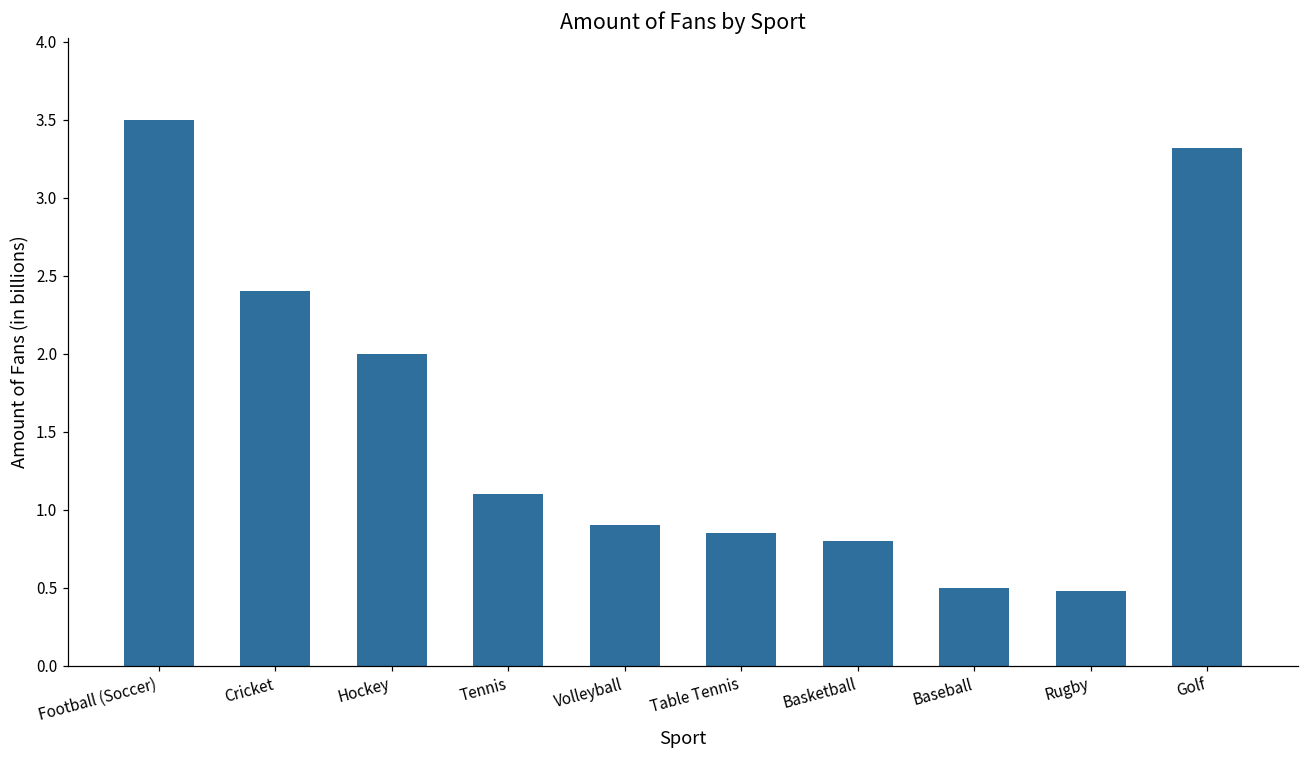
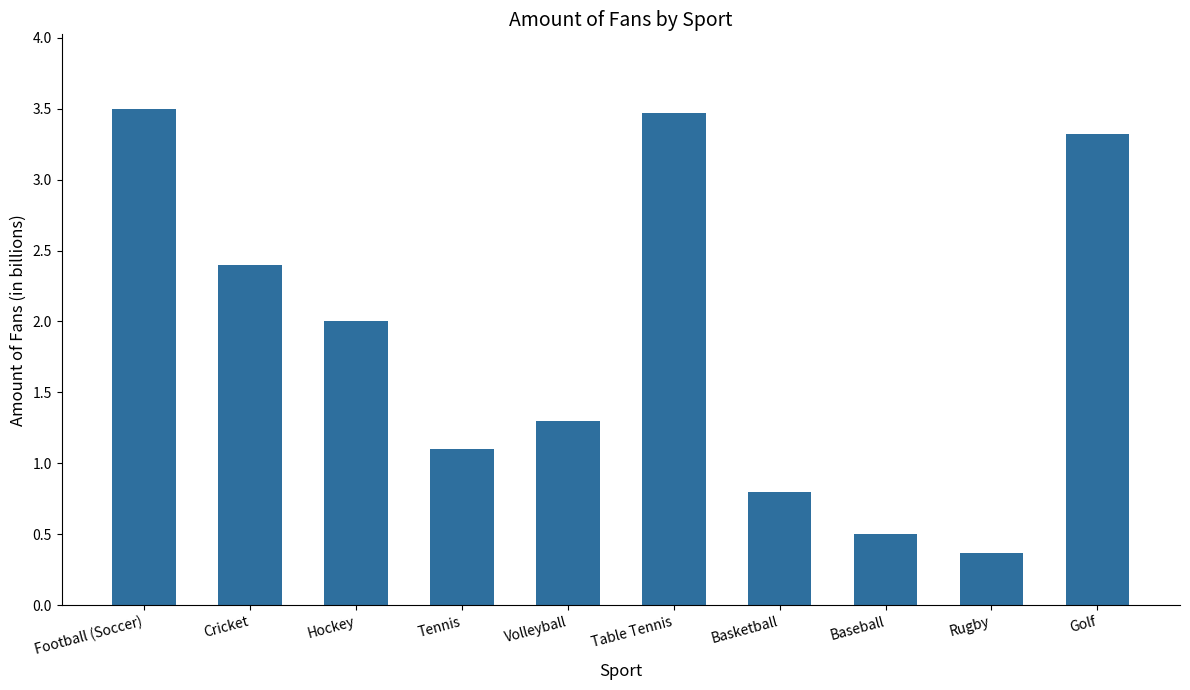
  {
    "Football (Soccer)": 3.50,
    "Cricket": 2.40,
    "Hockey": 2.00,
    "Tennis": 1.10,
-   "Volleyball": 0.9,
-   "Table Tennis": 0.85,
+   "Volleyball": 1.3,
+   "Table Tennis": 3.47,
    "Basketball": 0.80,
    "Baseball": 0.50,
-   "Rugby": 0.48,
+   "Rugby": 0.37,
    "Golf": 3.32
  }
